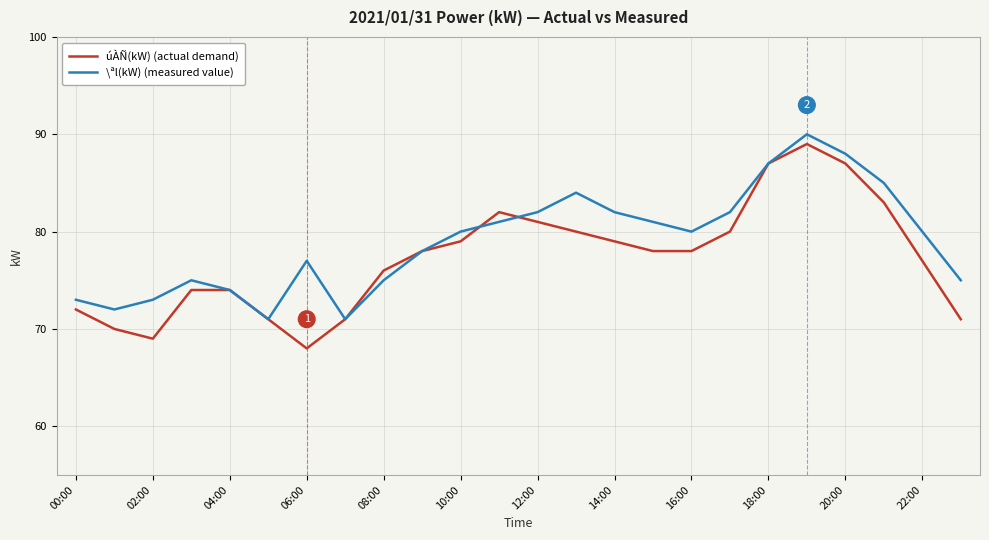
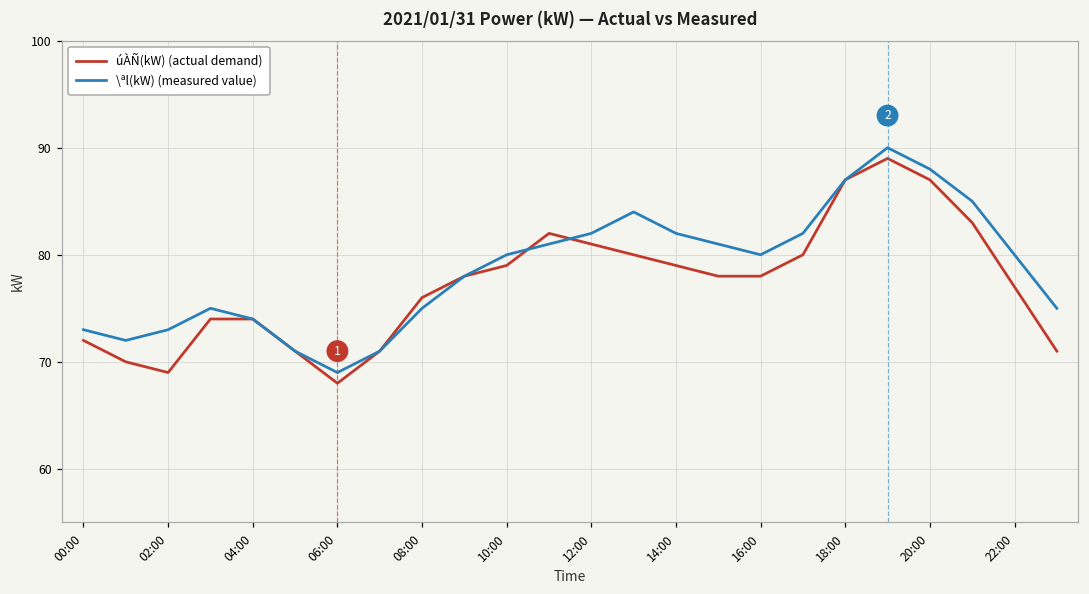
  {
    "úÀÑ(kW) (actual demand)": {
      "00:00": 72,
      "02:00": 69,
      "06:00": 68,
      "08:00": 76,
      "10:00": 79,
      "12:00": 81,
      "14:00": 79,
      "16:00": 78,
      "20:00": 87,
      "22:00": 77
    },
    "\\ªl(kW) (measured value)": {
      "00:00": 73,
      "02:00": 73,
-     "06:00": 77,
+     "06:00": 69,
      "08:00": 75,
      "10:00": 80,
      "12:00": 82,
      "14:00": 82,
      "16:00": 80,
      "20:00": 88,
      "22:00": 80
    }
  }
